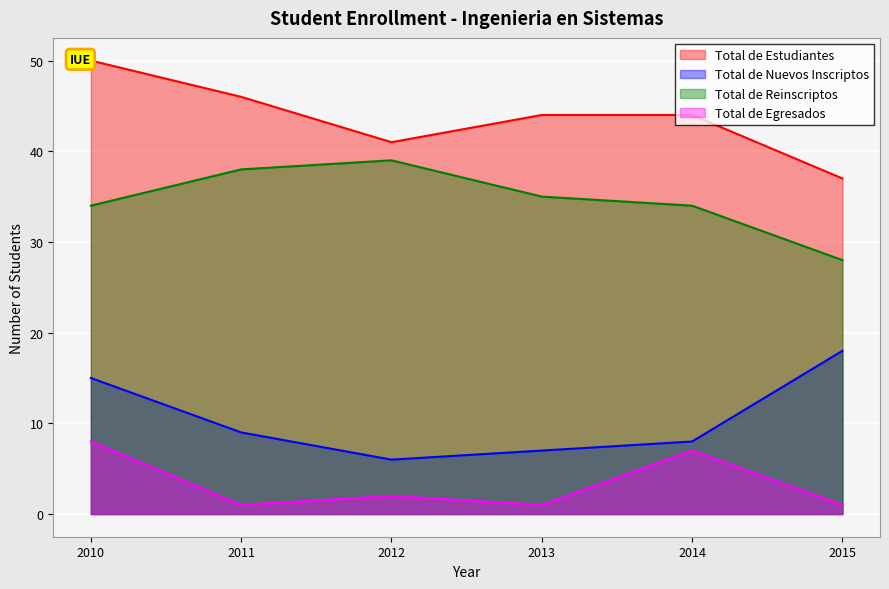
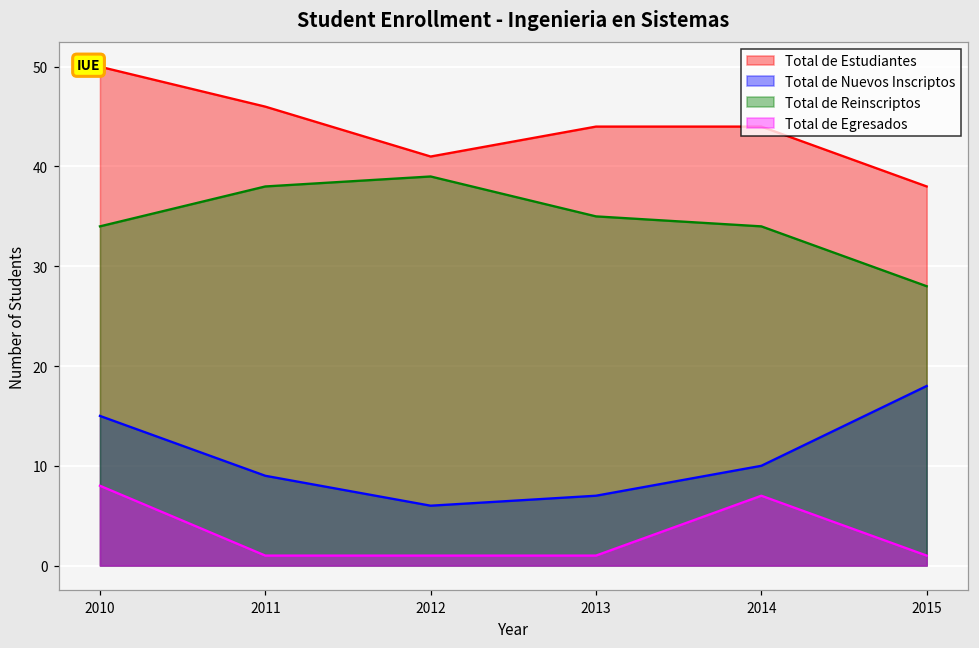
  {
    "Total de Estudiantes": {
      "2011": 46,
      "2012": 41,
      "2013": 44,
-     "2015": 37
+     "2015": 38
    },
    "Total de Nuevos Inscriptos": {
      "2010": 15,
      "2011": 9,
      "2012": 6,
      "2013": 7,
-     "2014": 8,
+     "2014": 10,
      "2015": 18
    },
    "Total de Reinscriptos": {
      "2010": 34,
      "2011": 38,
      "2012": 39,
      "2013": 35,
      "2014": 34,
      "2015": 28
    },
    "Total de Egresados": {
      "2010": 8,
      "2011": 1,
-     "2012": 2,
+     "2012": 1,
      "2013": 1,
      "2014": 7,
      "2015": 1
    }
  }
